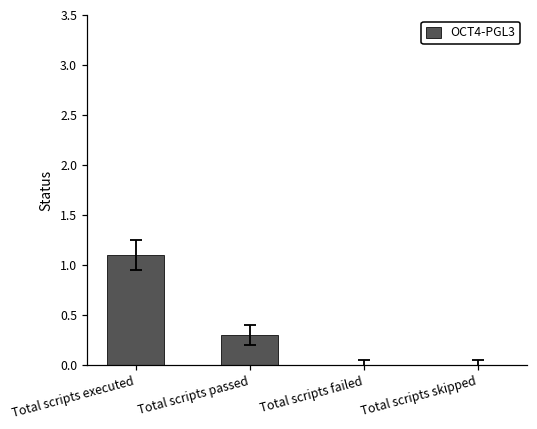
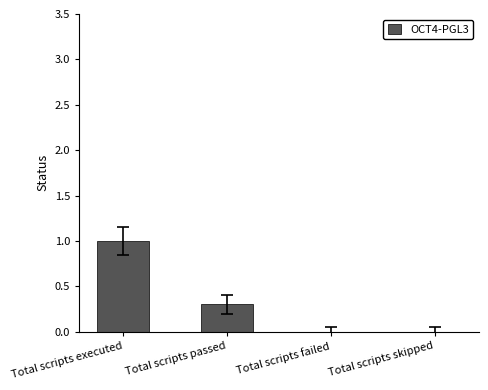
  {
    "OCT4-PGL3": {
-     "Total scripts executed": 1.1,
+     "Total scripts executed": 1.0,
      "Total scripts passed": 0.3,
      "Total scripts failed": 0.0,
      "Total scripts skipped": 0.0
    }
  }
